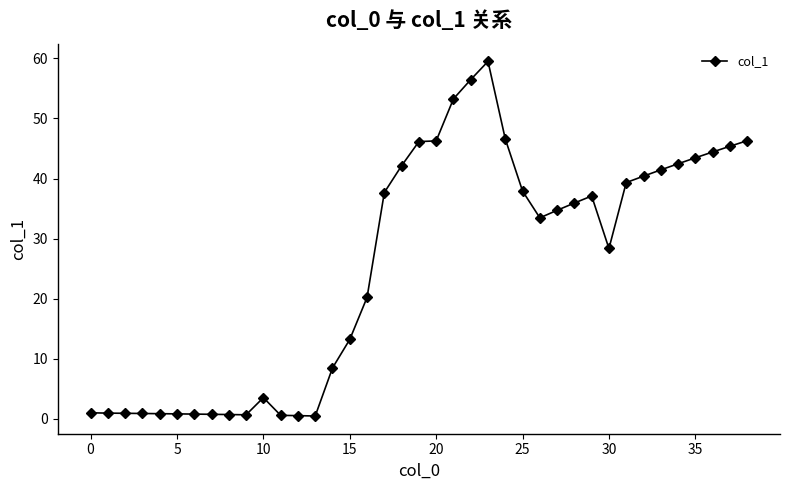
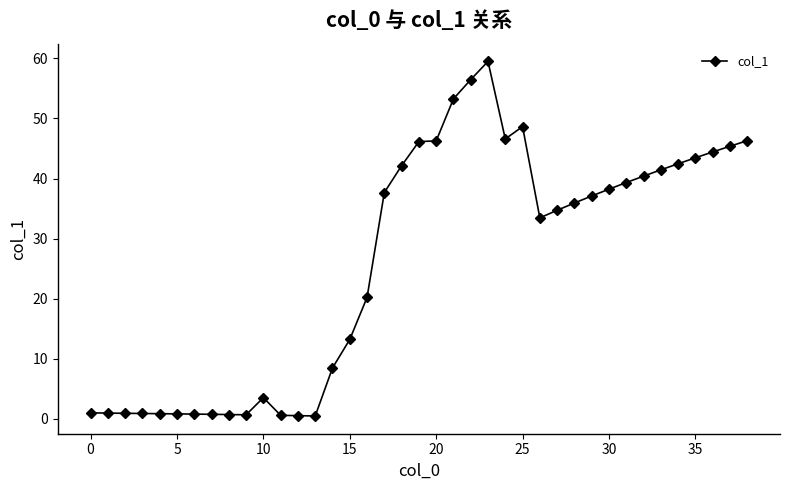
  {
    "0": 1,
    "5": 1,
    "10": 4,
    "15": 13,
    "20": 46,
-   "25": 38,
-   "30": 28,
+   "25": 49,
+   "30": 38,
    "35": 43
  }
